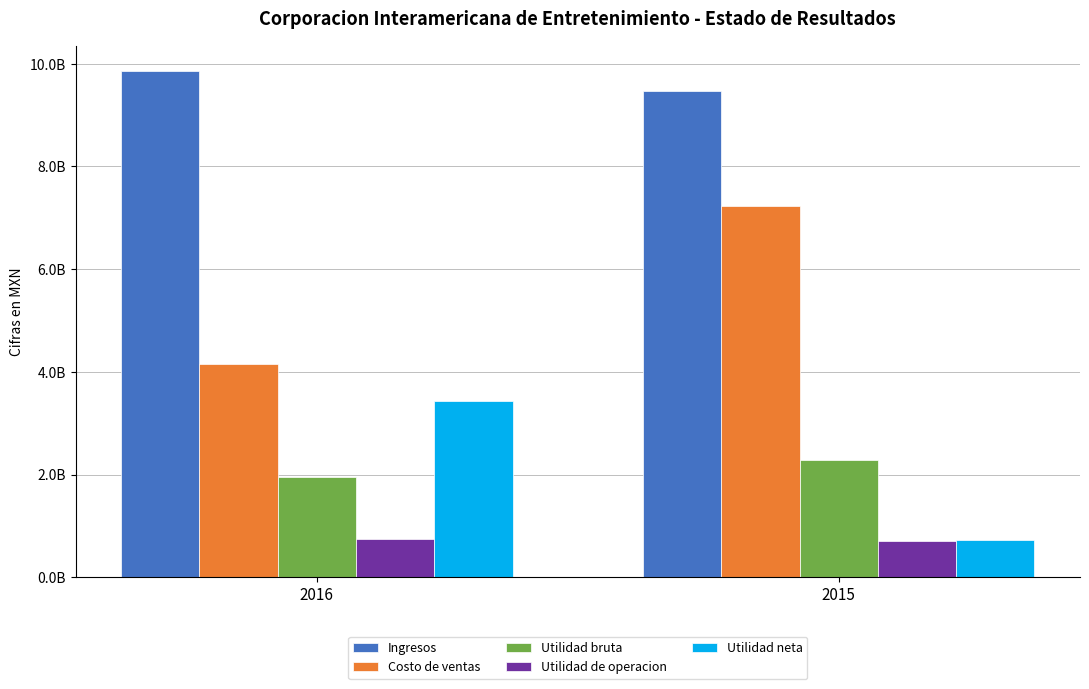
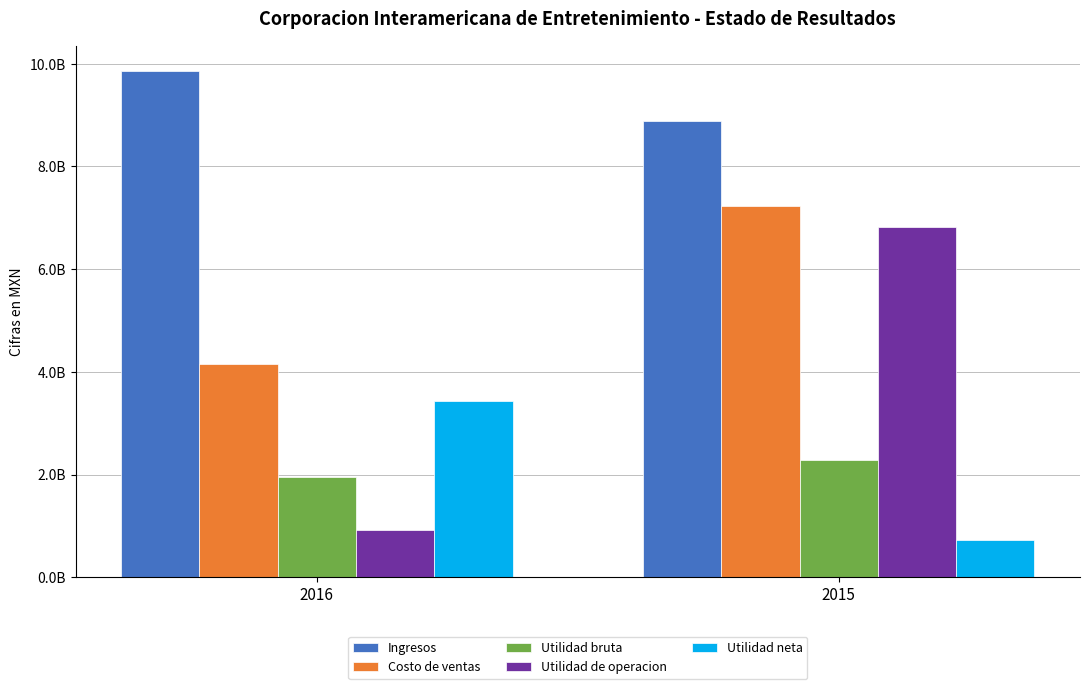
  {
    "Ingresos": {
      "2016": 9900000000,
-     "2015": 9500000000
+     "2015": 8900000000
    },
    "Costo de ventas": {
      "2016": 4200000000,
      "2015": 7200000000
    },
    "Utilidad bruta": {
      "2016": 1900000000,
      "2015": 2300000000
    },
    "Utilidad de operacion": {
-     "2016": 800000000,
-     "2015": 700000000
+     "2016": 900000000,
+     "2015": 6800000000
    },
    "Utilidad neta": {
      "2016": 3400000000,
      "2015": 700000000
    }
  }
